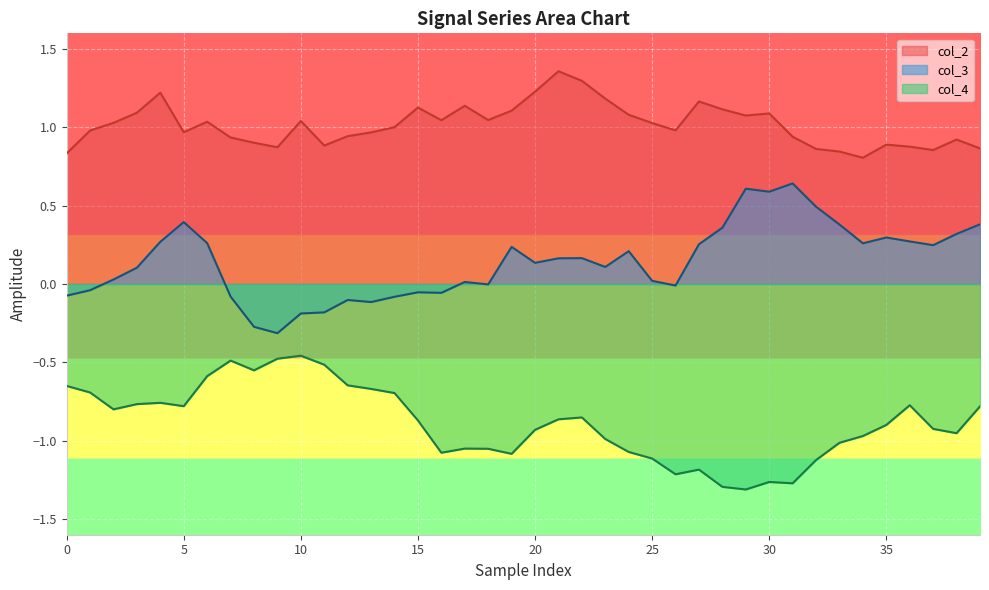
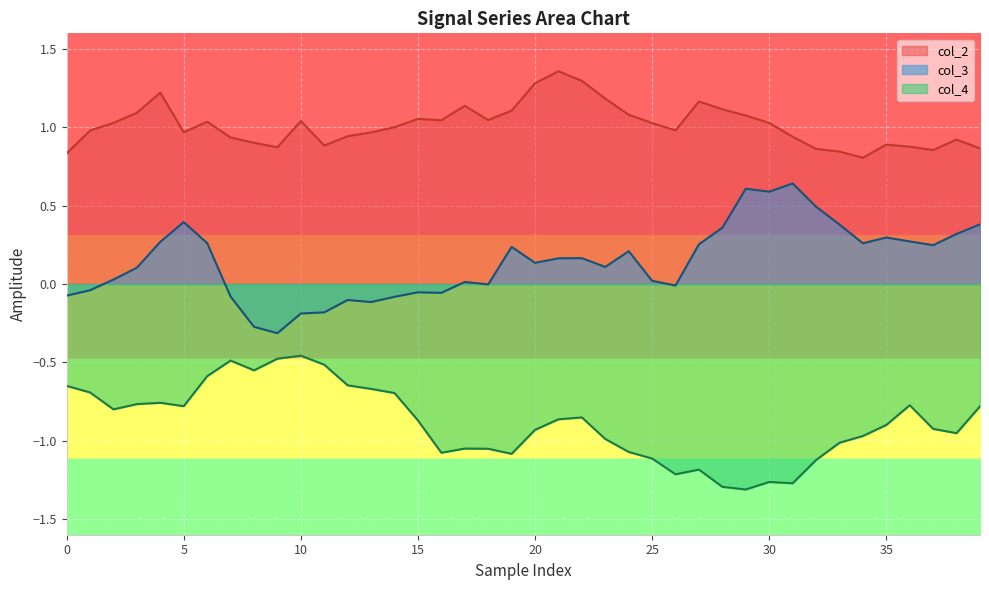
  {
    "col_2": {
      "0": 0.83,
      "5": 0.97,
      "10": 1.04,
-     "15": 1.13,
-     "20": 1.23,
+     "15": 1.05,
+     "20": 1.28,
      "25": 1.03,
-     "30": 1.09,
+     "30": 1.03,
      "35": 0.89
    }
  }
